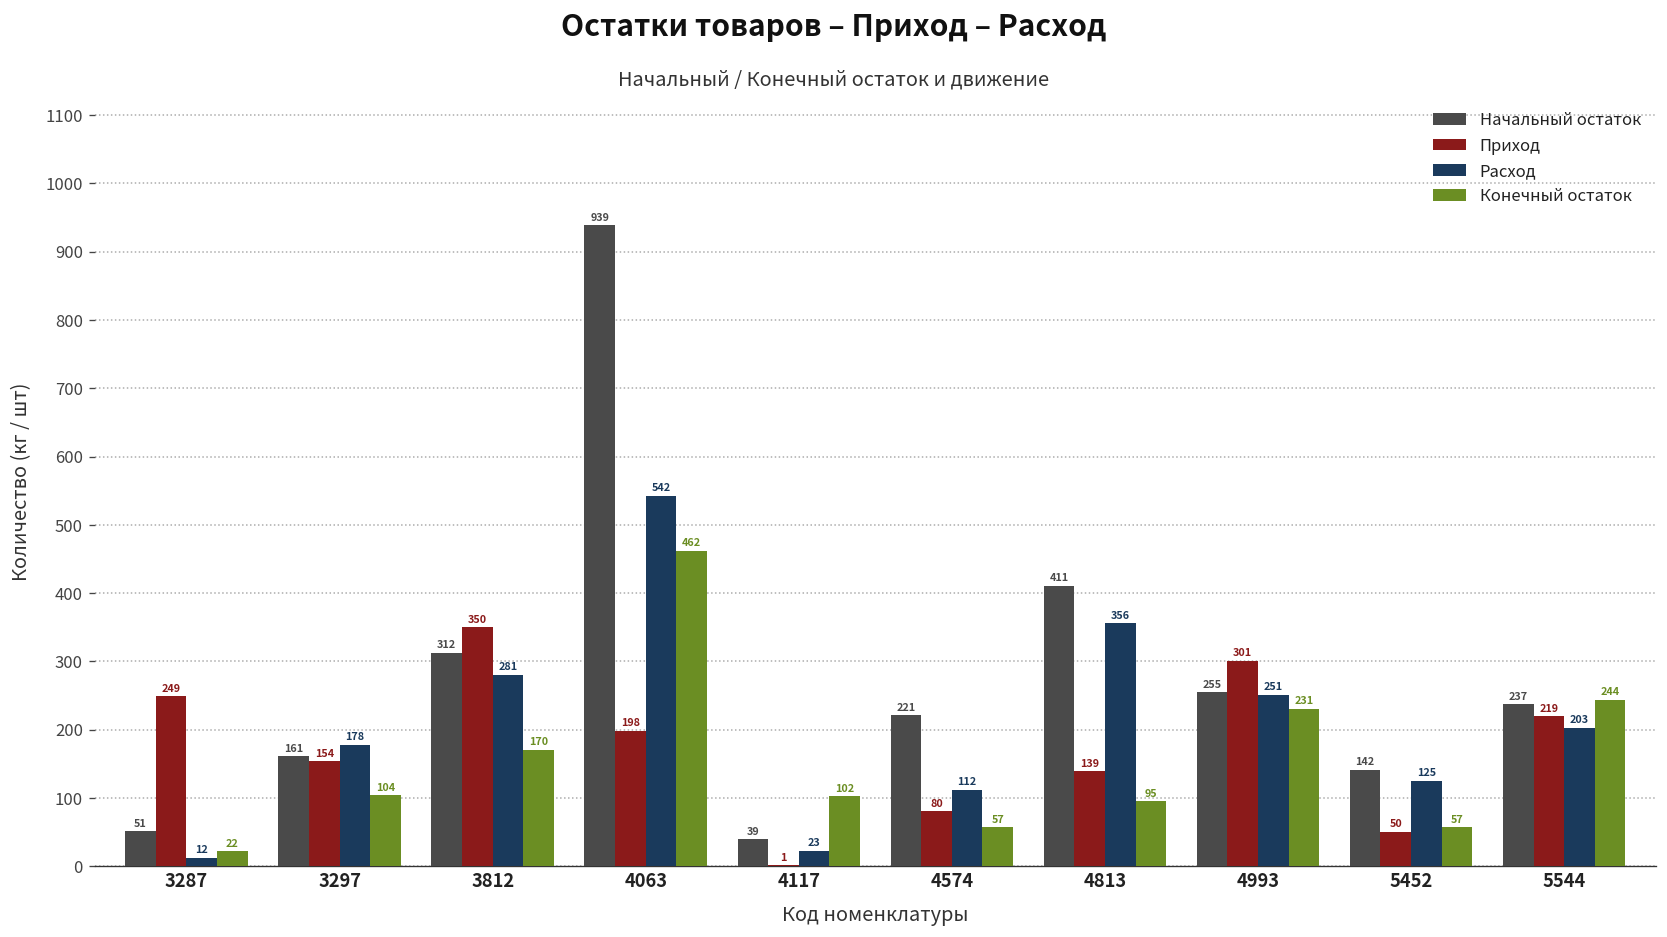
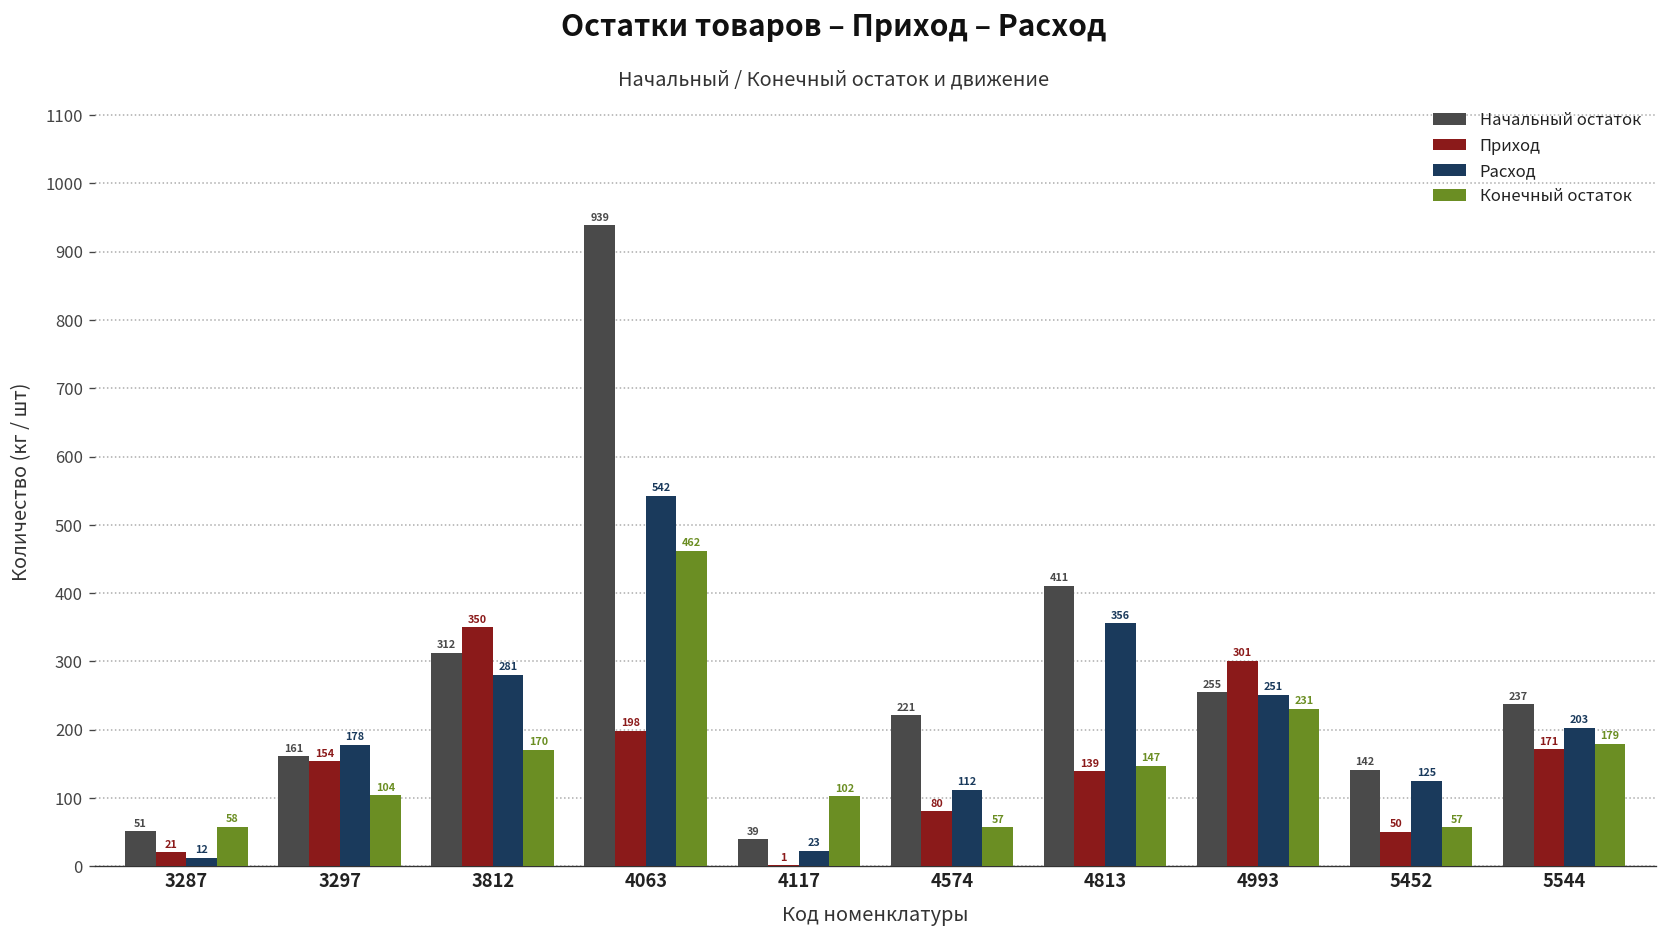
  {
    "Приход": {
-     "3287": 249,
+     "3287": 21,
      "3297": 154,
      "3812": 350,
      "4063": 198,
      "4117": 1,
      "4574": 80,
      "4813": 139,
      "4993": 301,
      "5452": 50,
-     "5544": 219
+     "5544": 171
    },
    "Конечный остаток": {
-     "3287": 22,
+     "3287": 58,
      "3297": 104,
      "3812": 170,
      "4063": 462,
      "4117": 102,
      "4574": 57,
-     "4813": 95,
+     "4813": 147,
      "4993": 231,
      "5452": 57,
-     "5544": 244
+     "5544": 179
    }
  }
